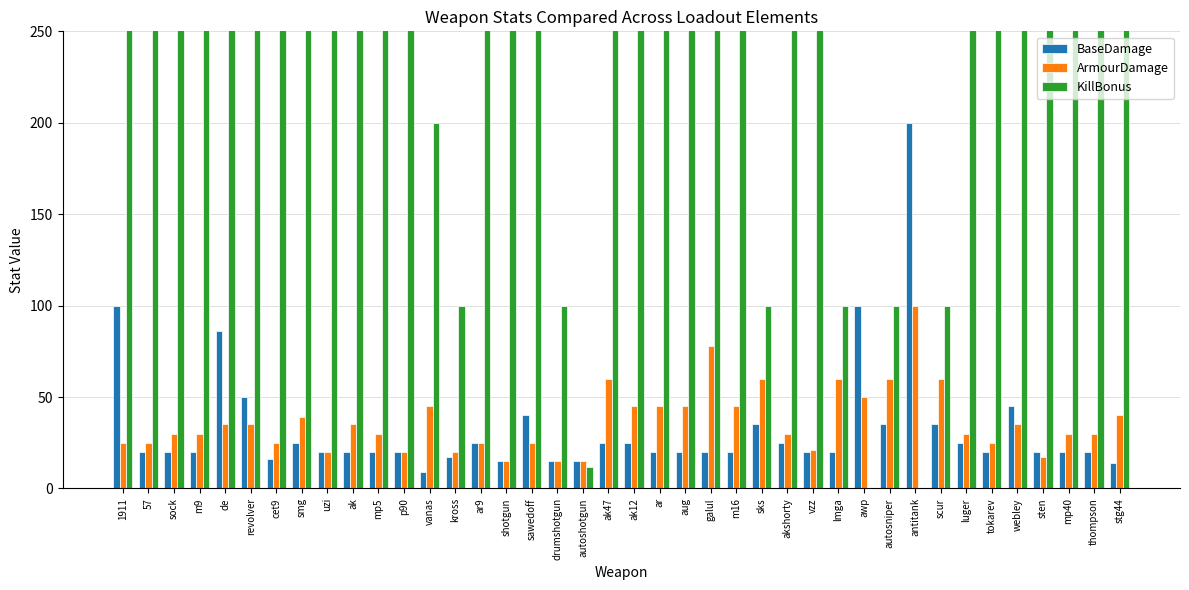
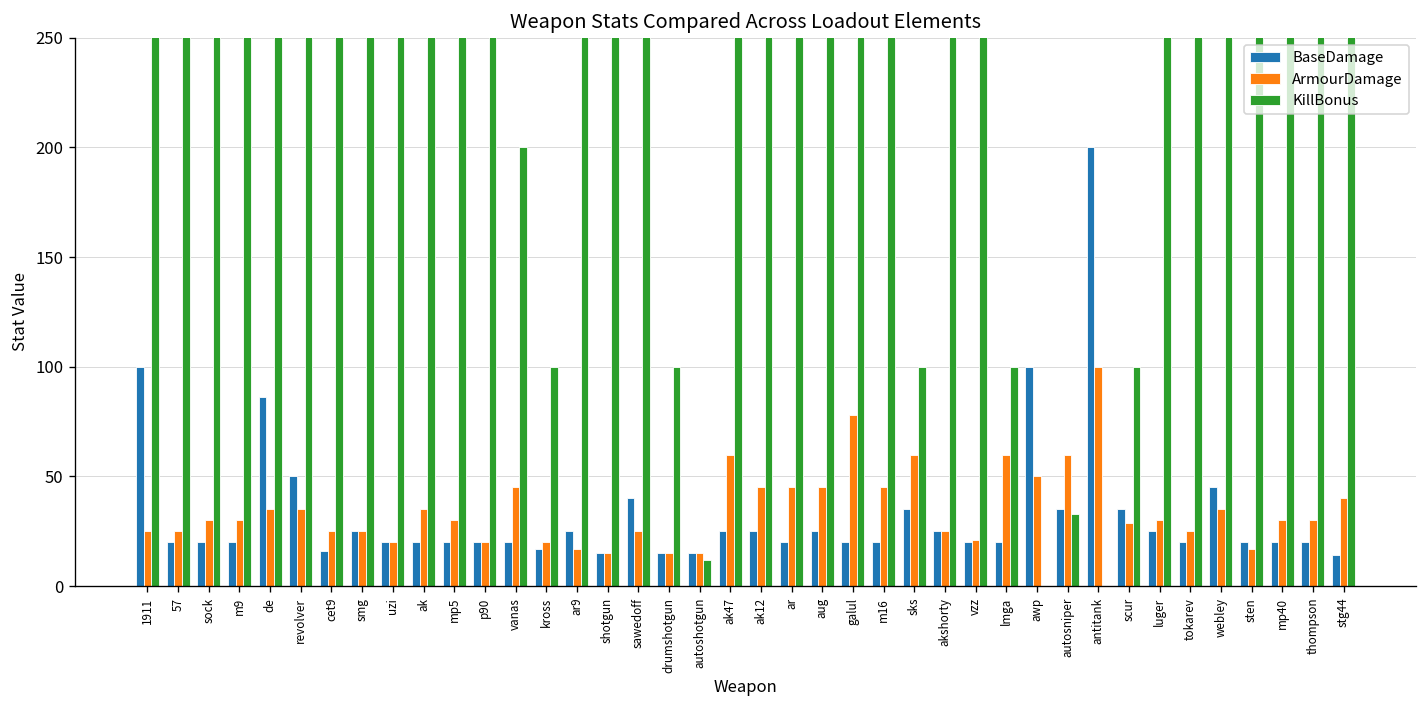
  {
    "BaseDamage": {
      "1911": 100,
      "57": 20,
      "sock": 20,
      "m9": 20,
      "de": 86,
      "revolver": 50,
      "cet9": 16,
      "smg": 25,
      "uzi": 20,
      "ak": 20,
      "mp5": 20,
      "p90": 20,
-     "vanas": 9,
+     "vanas": 20,
      "kross": 17,
      "ar9": 25,
      "shotgun": 15,
      "sawedoff": 40,
      "drumshotgun": 15,
      "autoshotgun": 15,
      "ak47": 25,
      "ak12": 25,
      "ar": 20,
-     "aug": 20,
+     "aug": 25,
      "galul": 20,
      "m16": 20,
      "sks": 35,
      "akshorty": 25,
      "vzz": 20,
      "lmga": 20,
      "awp": 100,
      "autosniper": 35,
      "antitank": 200,
      "scur": 35,
      "luger": 25,
      "tokarev": 20,
      "webley": 45,
      "sten": 20,
      "mp40": 20,
      "thompson": 20,
      "stg44": 14
    },
    "ArmourDamage": {
      "1911": 25,
      "57": 25,
      "sock": 30,
      "m9": 30,
      "de": 35,
      "revolver": 35,
      "cet9": 25,
-     "smg": 39,
+     "smg": 25,
      "uzi": 20,
      "ak": 35,
      "mp5": 30,
      "p90": 20,
      "vanas": 45,
      "kross": 20,
-     "ar9": 25,
+     "ar9": 17,
      "shotgun": 15,
      "sawedoff": 25,
      "drumshotgun": 15,
      "autoshotgun": 15,
      "ak47": 60,
      "ak12": 45,
      "ar": 45,
      "aug": 45,
      "galul": 78,
      "m16": 45,
      "sks": 60,
-     "akshorty": 30,
+     "akshorty": 25,
      "vzz": 21,
      "lmga": 60,
      "awp": 50,
      "autosniper": 60,
      "antitank": 100,
-     "scur": 60,
+     "scur": 29,
      "luger": 30,
      "tokarev": 25,
      "webley": 35,
      "sten": 17,
      "mp40": 30,
      "thompson": 30,
      "stg44": 40
    },
    "KillBonus": {
      "vanas": 200,
      "kross": 100,
      "drumshotgun": 100,
      "autoshotgun": 12,
      "sks": 100,
      "lmga": 100,
      "awp": 0,
-     "autosniper": 100,
+     "autosniper": 33,
      "antitank": 0,
      "scur": 100
    }
  }
